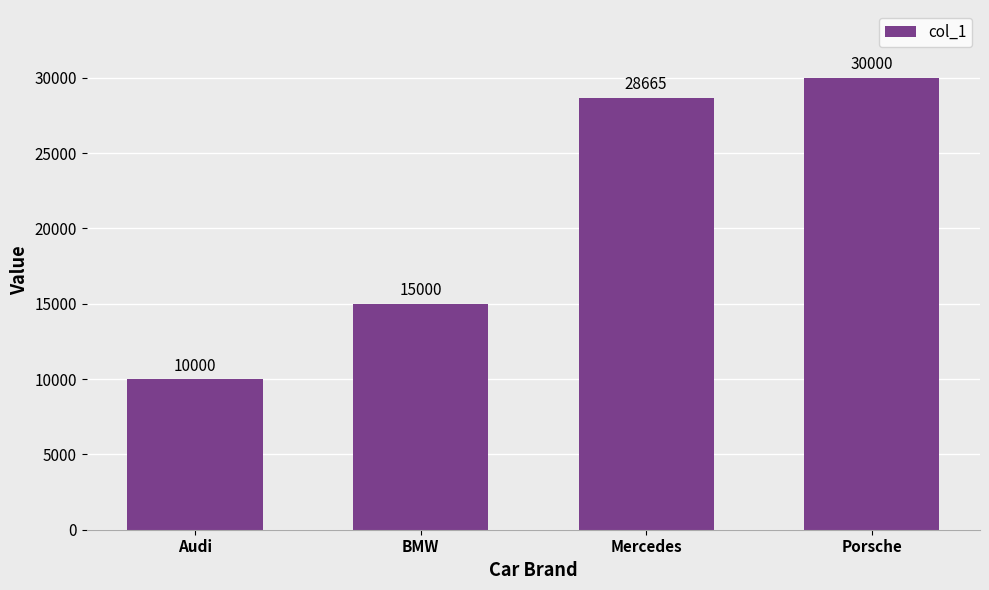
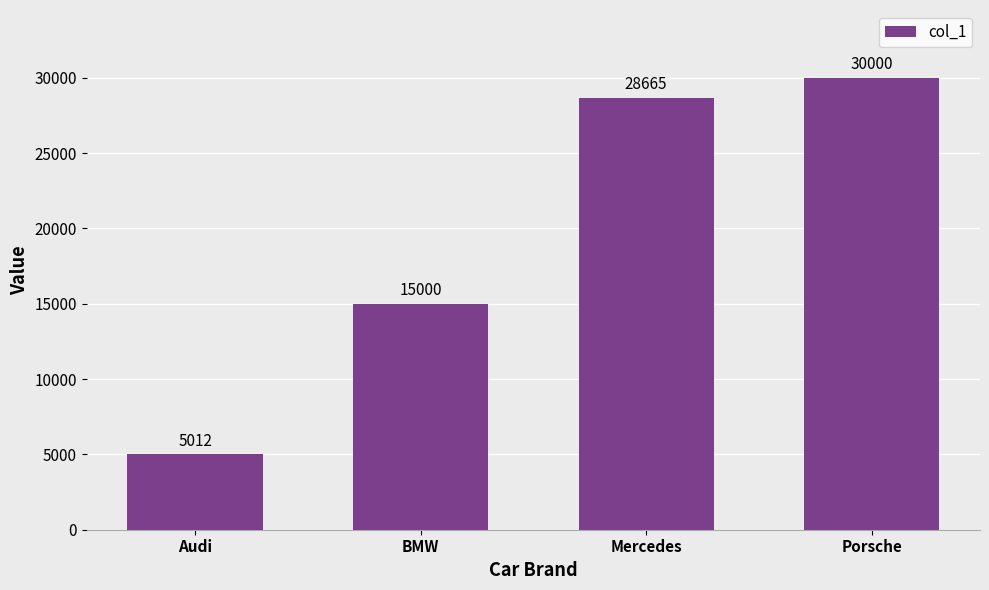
  {
-   "Audi": 10000,
+   "Audi": 5012,
    "BMW": 15000,
    "Mercedes": 28665,
    "Porsche": 30000
  }
